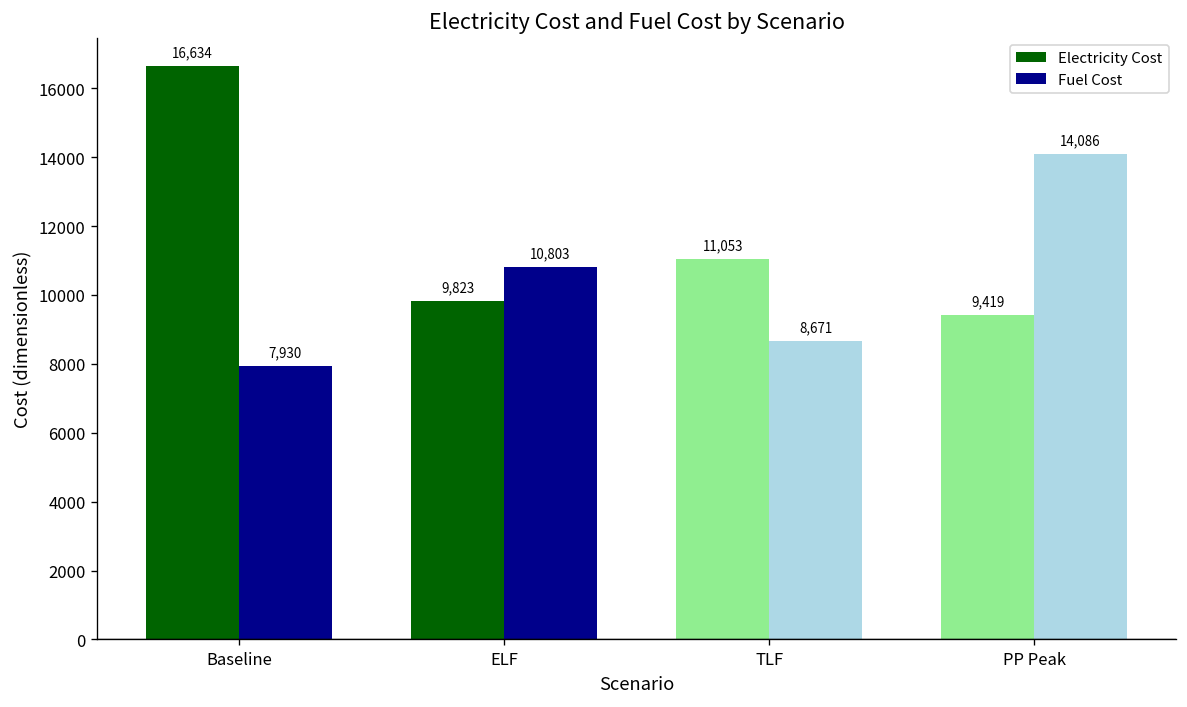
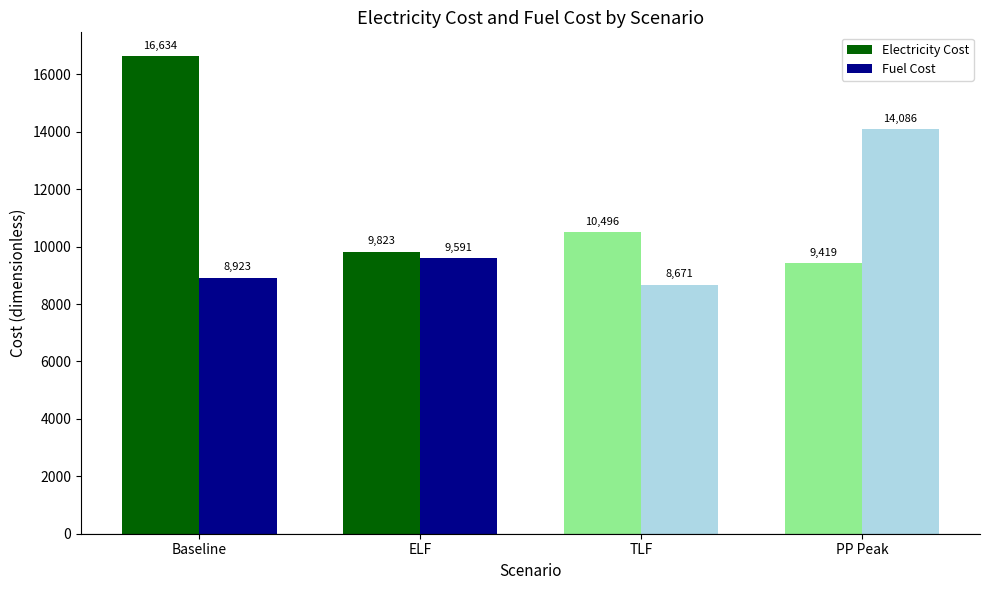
  {
    "Electricity Cost": {
      "Baseline": "16,634",
      "ELF": "9,823",
-     "TLF": "11,053",
+     "TLF": "10,496",
      "PP Peak": "9,419"
    },
    "Fuel Cost": {
-     "Baseline": "7,930",
-     "ELF": "10,803",
+     "Baseline": "8,923",
+     "ELF": "9,591",
      "TLF": "8,671",
      "PP Peak": "14,086"
    }
  }
